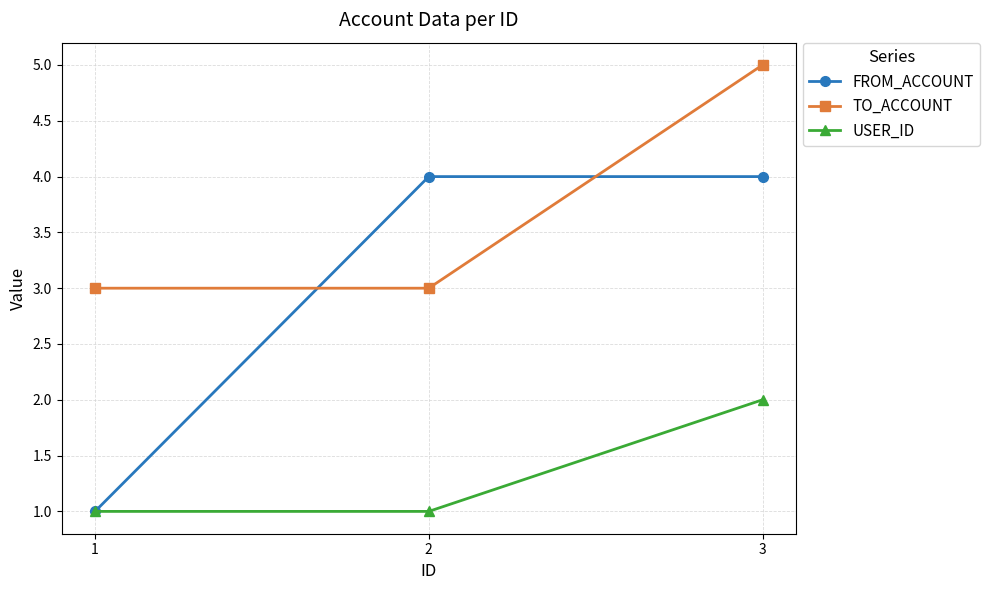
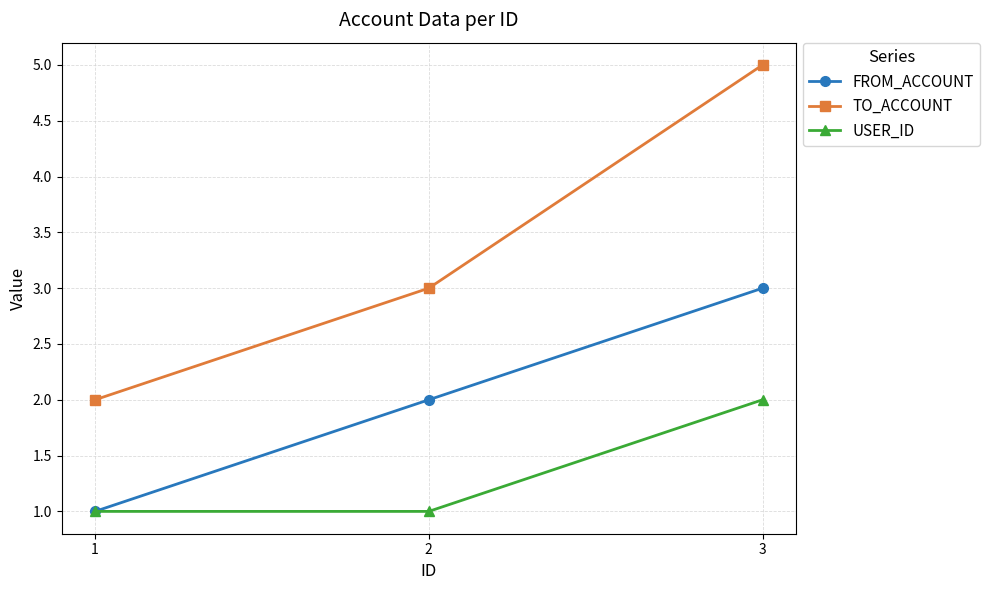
  {
    "FROM_ACCOUNT": {
-     "2": 4,
-     "3": 4
+     "2": 2,
+     "3": 3
    },
    "TO_ACCOUNT": {
-     "1": 3,
+     "1": 2,
      "2": 3,
      "3": 5
    },
    "USER_ID": {
      "2": 1,
      "3": 2
    }
  }
